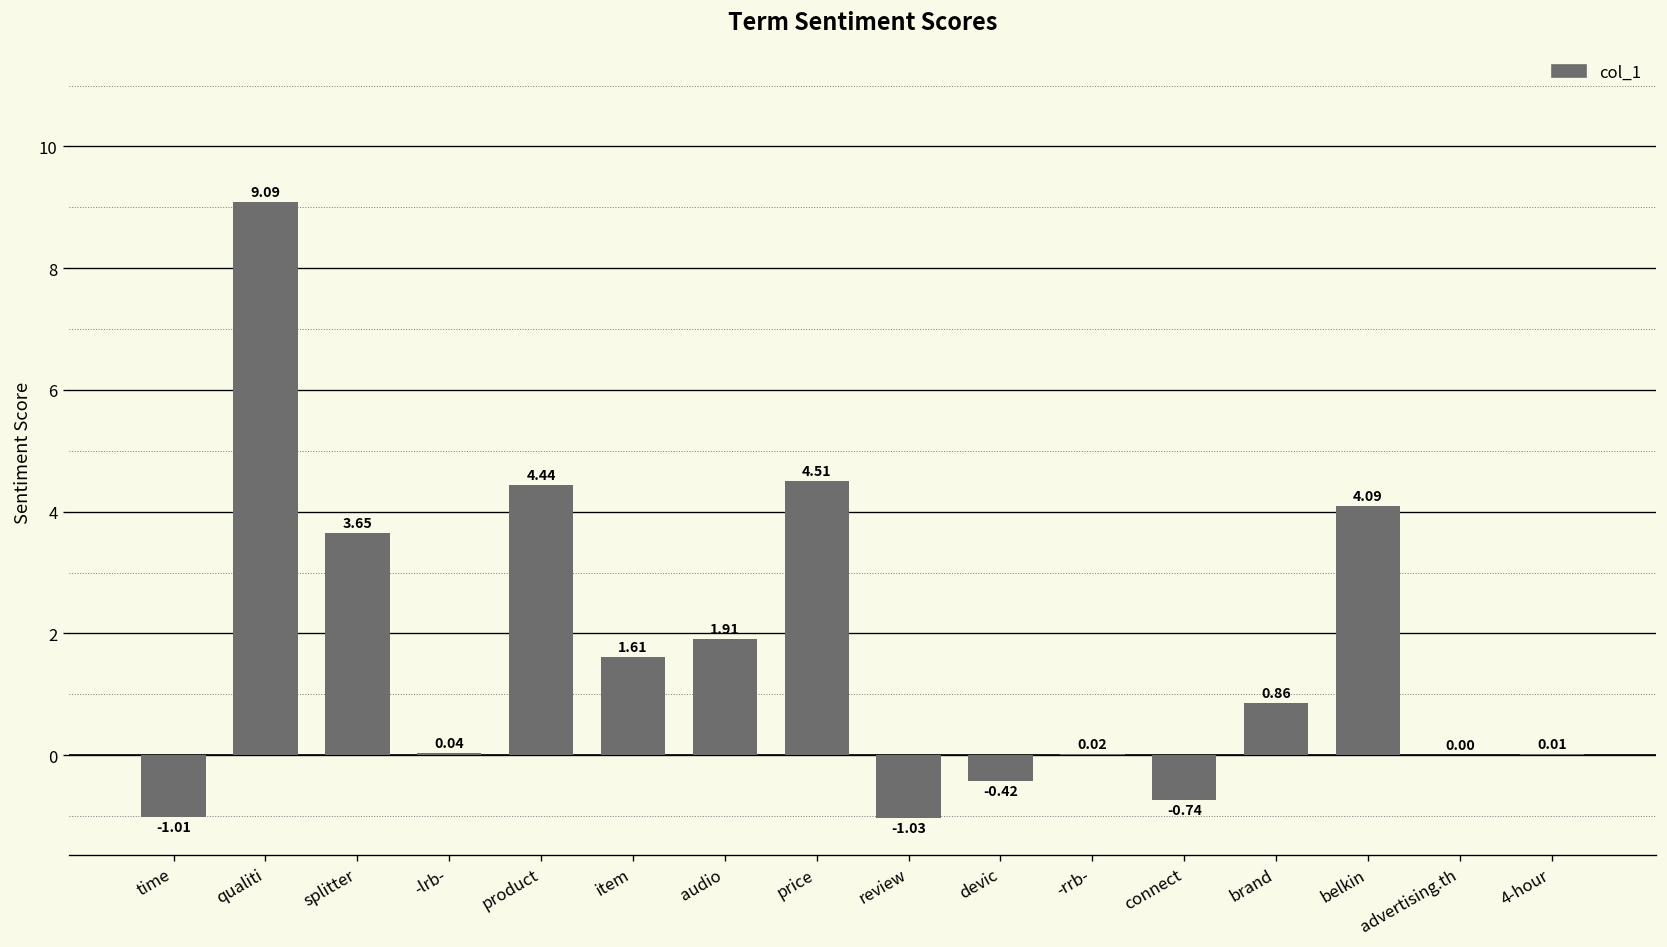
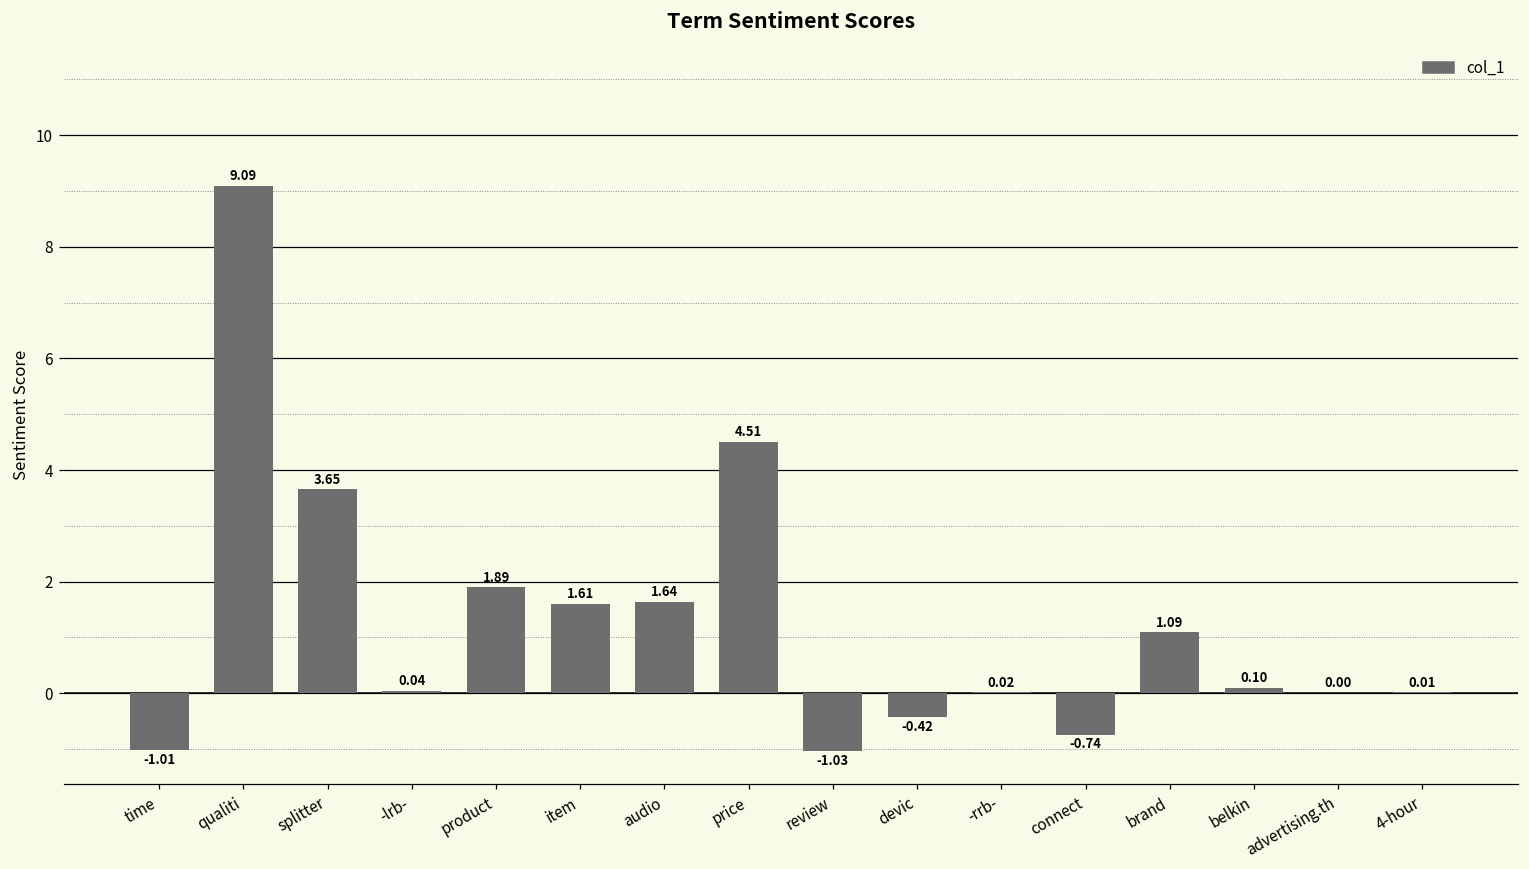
  {
    "time": -1.01,
    "qualiti": 9.09,
    "splitter": 3.65,
    "-lrb-": 0.04,
-   "product": 4.44,
+   "product": 1.89,
    "item": 1.61,
-   "audio": 1.91,
+   "audio": 1.64,
    "price": 4.51,
    "review": -1.03,
    "devic": -0.42,
    "-rrb-": 0.02,
    "connect": -0.74,
-   "brand": 0.86,
-   "belkin": 4.09,
+   "brand": 1.09,
+   "belkin": 0.10,
    "advertising.th": 0.00,
    "4-hour": 0.01
  }
